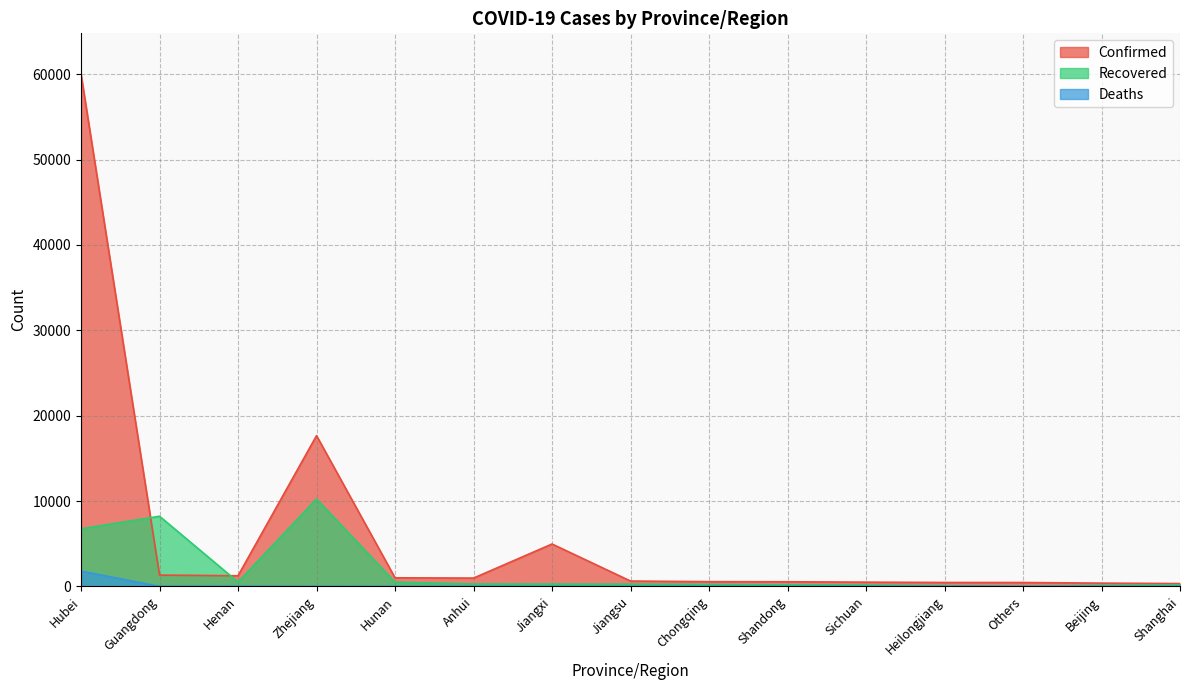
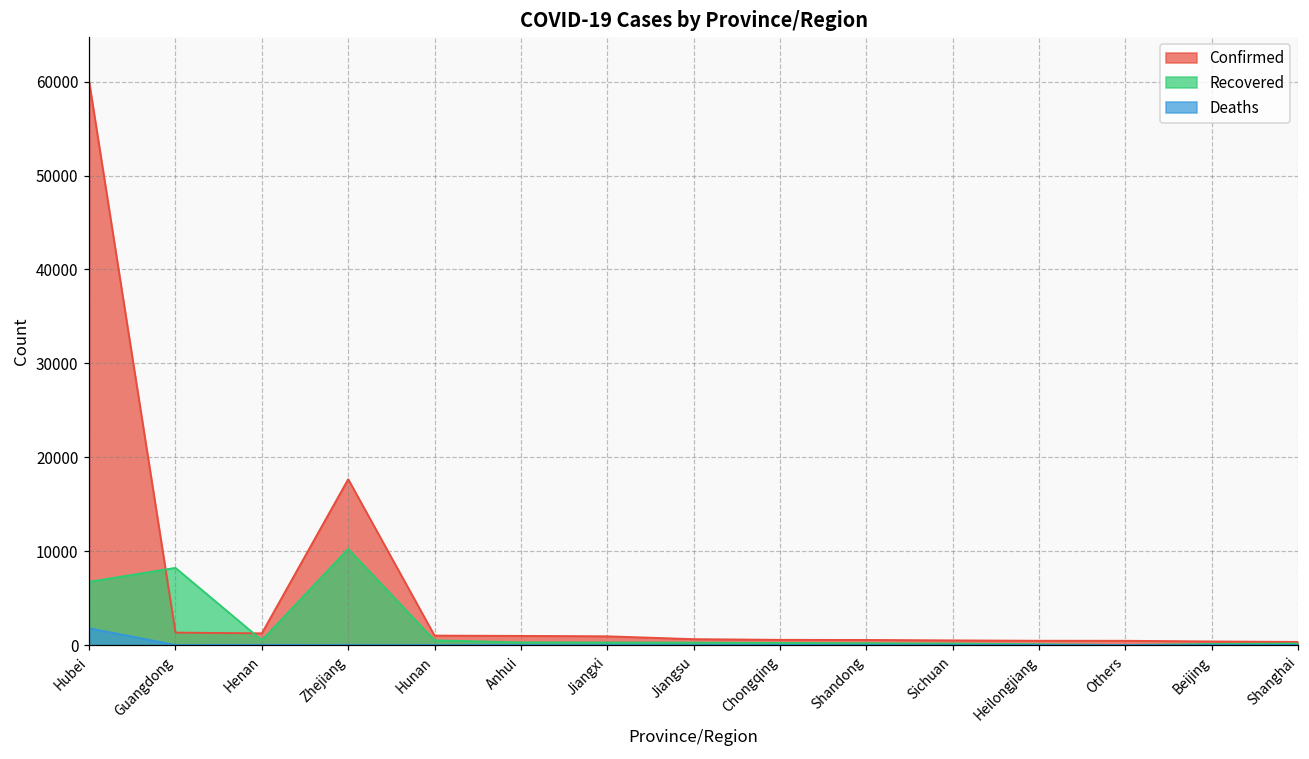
  {
    "Confirmed": {
      "Hubei": 60000,
      "Guangdong": 1000,
      "Henan": 1000,
      "Zhejiang": 18000,
      "Hunan": 1000,
      "Anhui": 1000,
-     "Jiangxi": 5000,
+     "Jiangxi": 1000,
      "Jiangsu": 1000,
      "Chongqing": 1000,
      "Shandong": 1000,
      "Sichuan": 0,
      "Heilongjiang": 0,
      "Others": 0
    },
    "Recovered": {
      "Hubei": 7000,
      "Guangdong": 8000,
      "Henan": 1000,
      "Zhejiang": 10000,
      "Hunan": 0
    },
    "Deaths": {
      "Hubei": 2000,
      "Guangdong": 0,
      "Henan": 0,
      "Zhejiang": 0,
      "Hunan": 0
    }
  }
